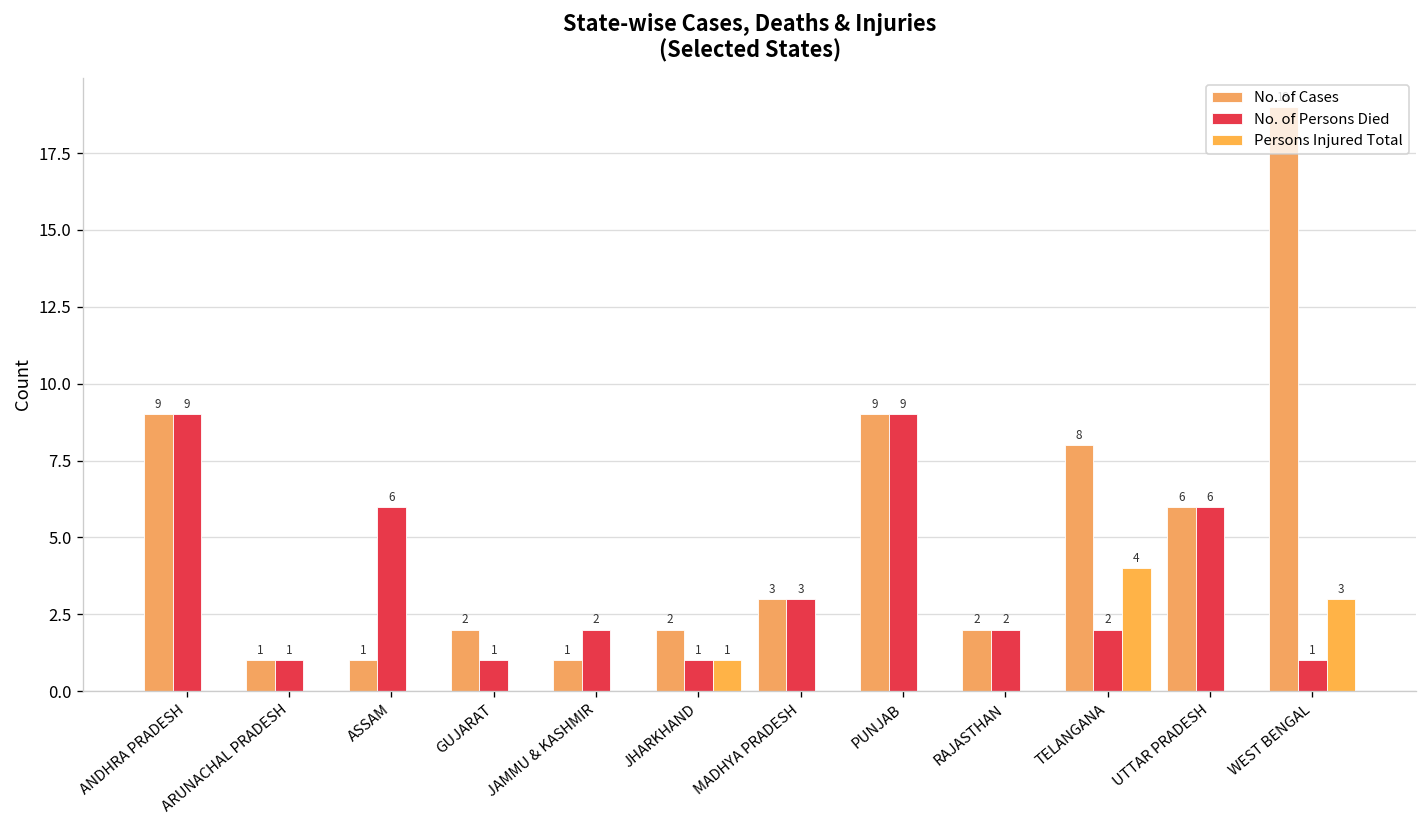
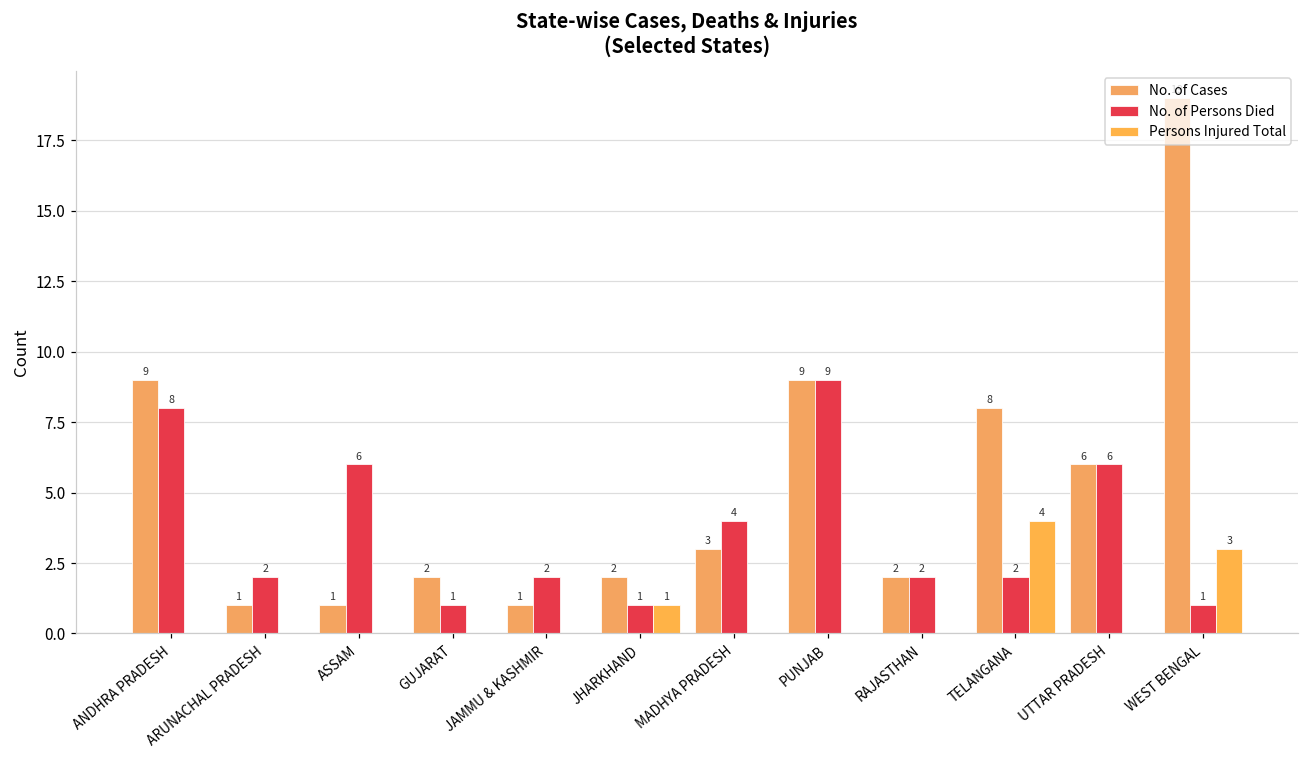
  {
    "No. of Persons Died": {
-     "ANDHRA PRADESH": 9,
-     "ARUNACHAL PRADESH": 1,
+     "ANDHRA PRADESH": 8,
+     "ARUNACHAL PRADESH": 2,
      "ASSAM": 6,
      "GUJARAT": 1,
      "JAMMU & KASHMIR": 2,
      "JHARKHAND": 1,
-     "MADHYA PRADESH": 3,
+     "MADHYA PRADESH": 4,
      "PUNJAB": 9,
      "RAJASTHAN": 2,
      "TELANGANA": 2,
      "UTTAR PRADESH": 6,
      "WEST BENGAL": 1
    }
  }
